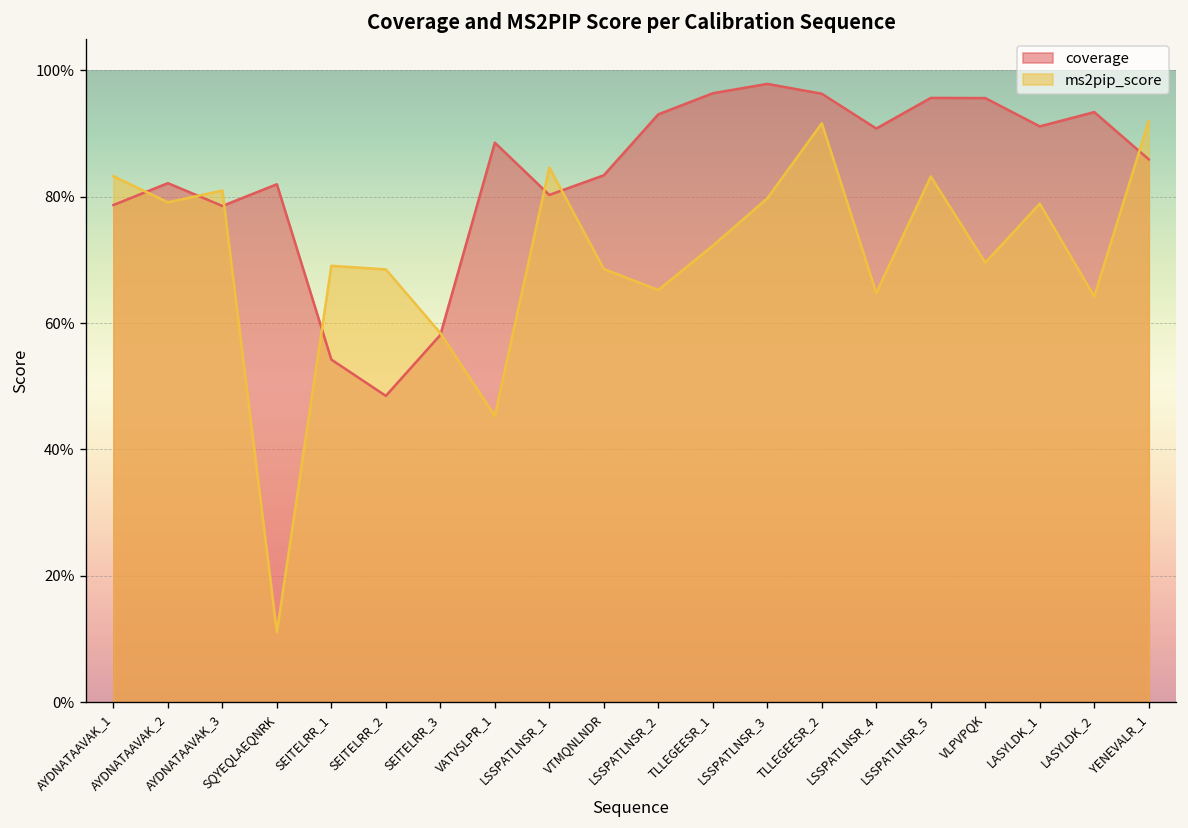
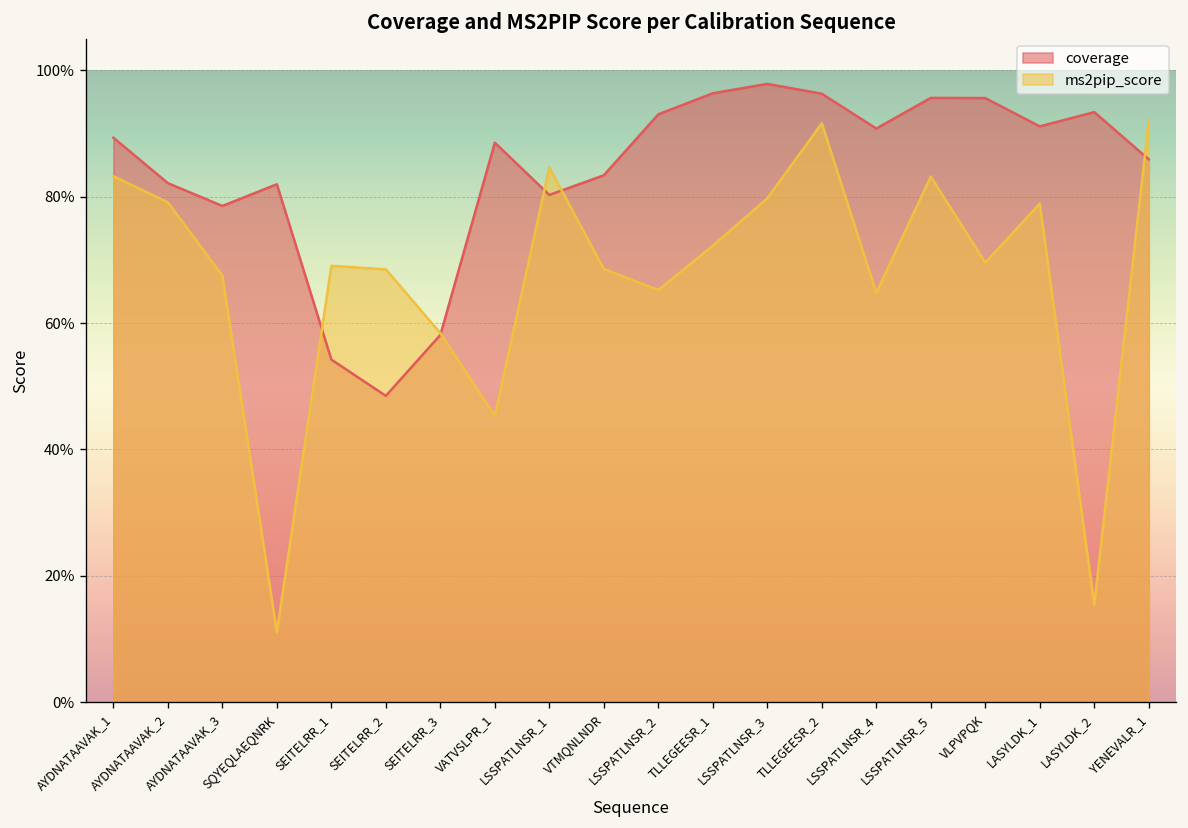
  {
    "coverage": {
-     "AYDNATAAVAK_1": "79%",
+     "AYDNATAAVAK_1": "89%",
      "AYDNATAAVAK_2": "82%",
      "AYDNATAAVAK_3": "79%",
      "SQYEQLAEQNRK": "82%",
      "SEITELRR_1": "54%",
      "SEITELRR_2": "48%",
      "VATVSLPR_1": "89%",
      "LSSPATLNSR_1": "80%",
      "VTMQNLNDR": "83%",
      "LSSPATLNSR_2": "93%",
      "TLLEGEESR_1": "96%",
      "LSSPATLNSR_3": "98%",
      "TLLEGEESR_2": "96%",
      "LSSPATLNSR_4": "91%",
      "LSSPATLNSR_5": "96%",
      "VLPVPQK": "96%",
      "LASYLDK_1": "91%",
      "LASYLDK_2": "93%",
      "YENEVALR_1": "86%"
    },
    "ms2pip_score": {
      "AYDNATAAVAK_1": "83%",
      "AYDNATAAVAK_2": "79%",
-     "AYDNATAAVAK_3": "81%",
+     "AYDNATAAVAK_3": "67%",
      "SQYEQLAEQNRK": "11%",
      "SEITELRR_1": "69%",
      "SEITELRR_2": "68%",
      "VATVSLPR_1": "45%",
      "LSSPATLNSR_1": "85%",
      "VTMQNLNDR": "69%",
      "LSSPATLNSR_2": "65%",
      "TLLEGEESR_1": "72%",
      "LSSPATLNSR_3": "80%",
      "TLLEGEESR_2": "92%",
      "LSSPATLNSR_4": "65%",
      "LSSPATLNSR_5": "83%",
      "VLPVPQK": "70%",
      "LASYLDK_1": "79%",
-     "LASYLDK_2": "64%",
+     "LASYLDK_2": "15%",
      "YENEVALR_1": "92%"
    }
  }
